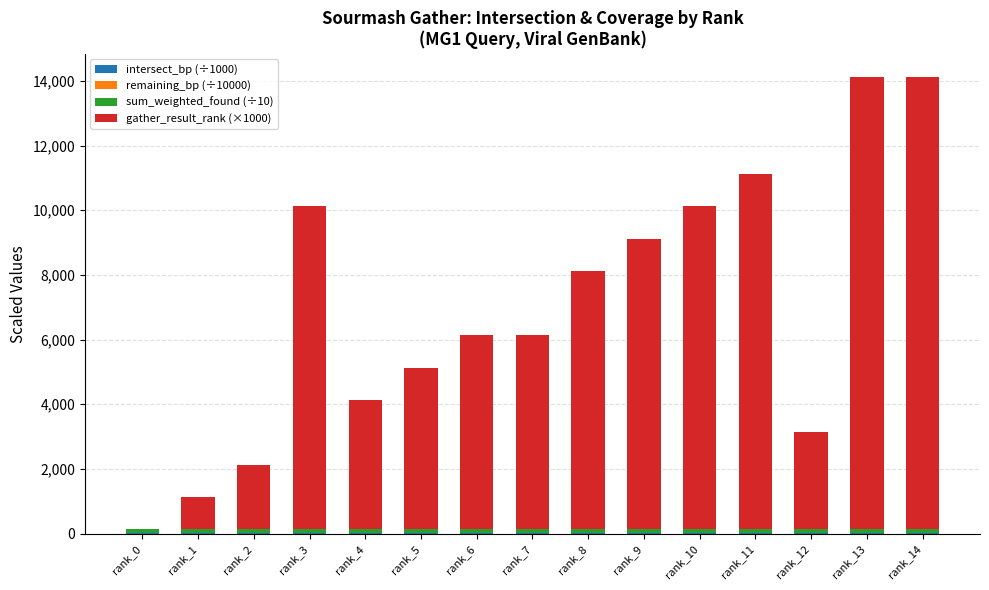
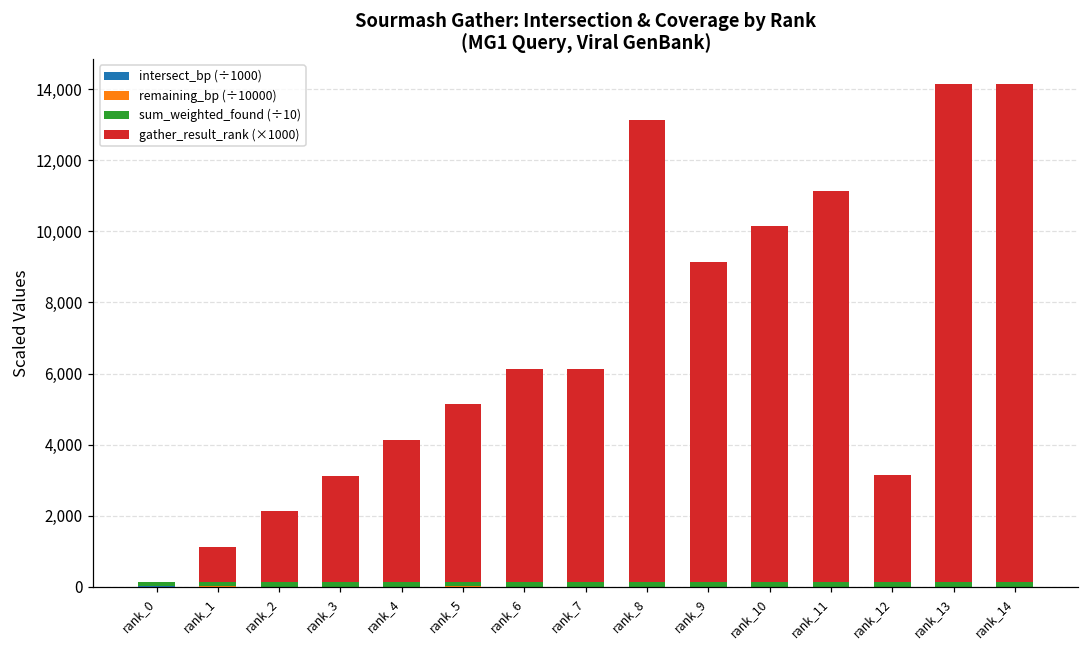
  {
    "sum_weighted_found (÷10)": {
      "rank_0": "100",
      "rank_1": "100",
      "rank_2": "100",
      "rank_3": "100",
      "rank_4": "100",
      "rank_5": "100",
      "rank_6": "100",
      "rank_7": "100",
      "rank_8": "100",
      "rank_9": "100",
      "rank_10": "100",
      "rank_11": "100",
      "rank_12": "100",
      "rank_13": "100",
      "rank_14": "100"
    },
    "gather_result_rank (×1000)": {
      "rank_0": "0",
      "rank_1": "1,000",
      "rank_2": "2,000",
-     "rank_3": "10,000",
+     "rank_3": "3,000",
      "rank_4": "4,000",
      "rank_5": "5,000",
      "rank_6": "6,000",
      "rank_7": "6,000",
-     "rank_8": "8,000",
+     "rank_8": "13,000",
      "rank_9": "9,000",
      "rank_10": "10,000",
      "rank_11": "11,000",
      "rank_12": "3,000",
      "rank_13": "14,000",
      "rank_14": "14,000"
    }
  }
